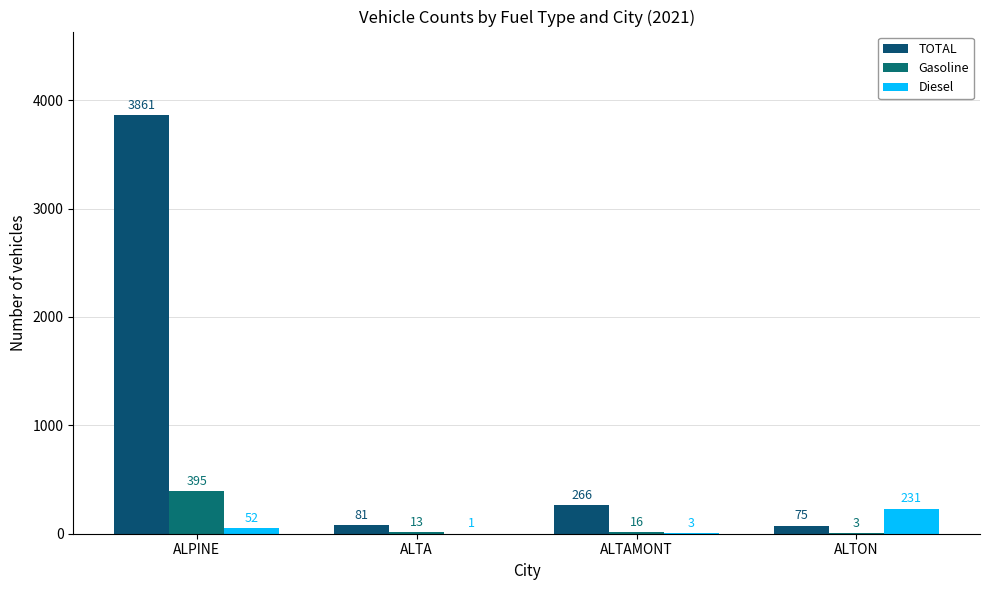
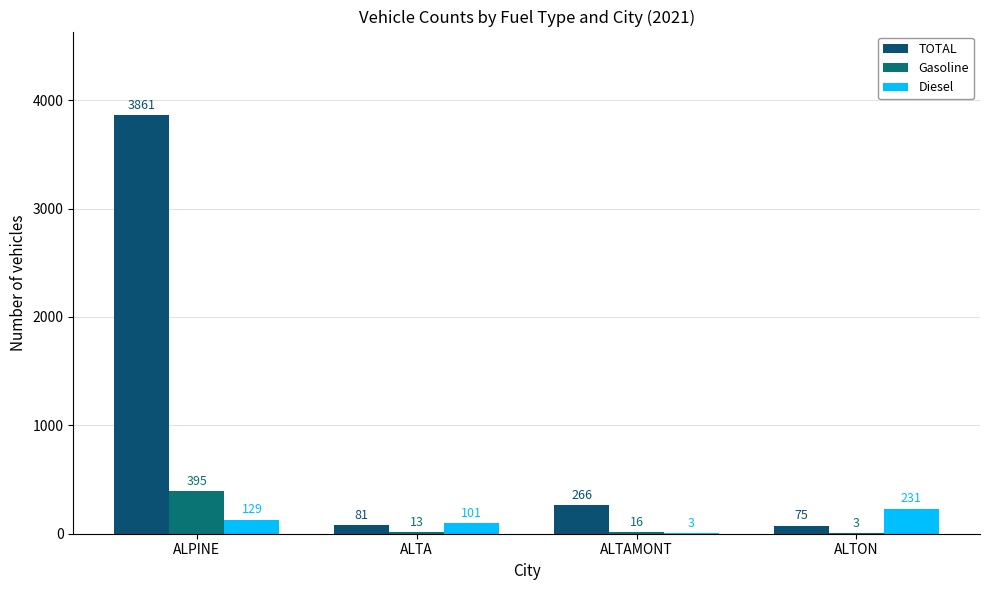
  {
    "Diesel": {
-     "ALPINE": 52,
-     "ALTA": 1,
+     "ALPINE": 129,
+     "ALTA": 101,
      "ALTAMONT": 3,
      "ALTON": 231
    }
  }
